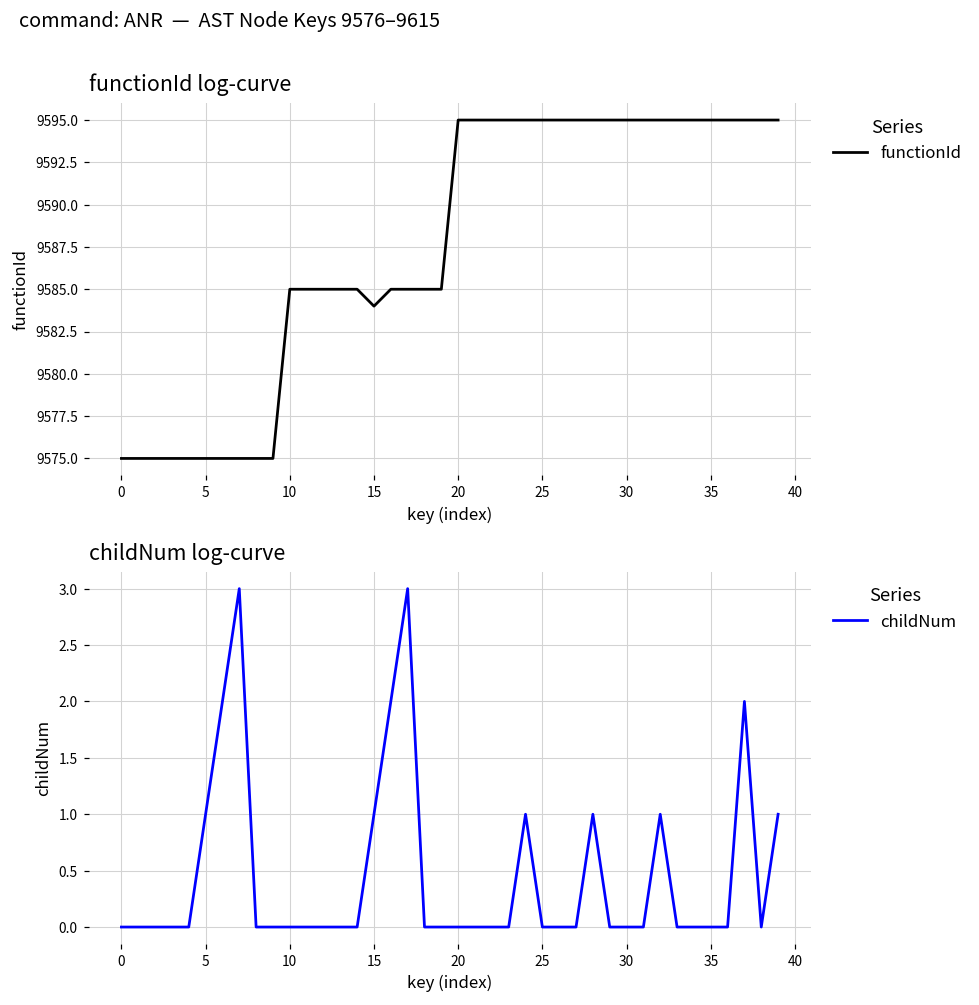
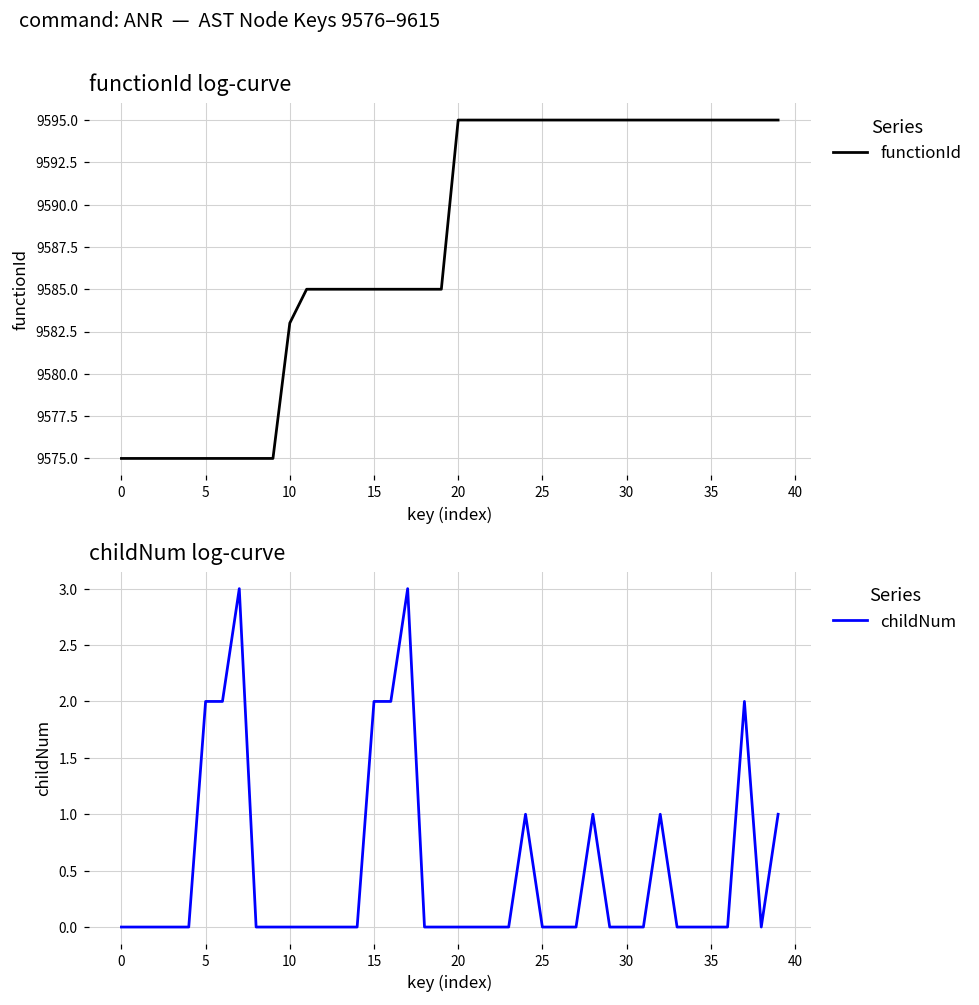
  {
    "functionId log-curve": {
      "0": 9575,
      "5": 9575,
-     "10": 9585,
-     "15": 9584,
+     "10": 9583,
+     "15": 9585,
      "20": 9595,
      "25": 9595,
      "30": 9595,
      "35": 9595
    },
    "childNum log-curve": {
      "0": 0,
-     "5": 1,
+     "5": 2,
      "10": 0,
-     "15": 1,
+     "15": 2,
      "20": 0,
      "25": 0,
      "30": 0,
      "35": 0
    }
  }
